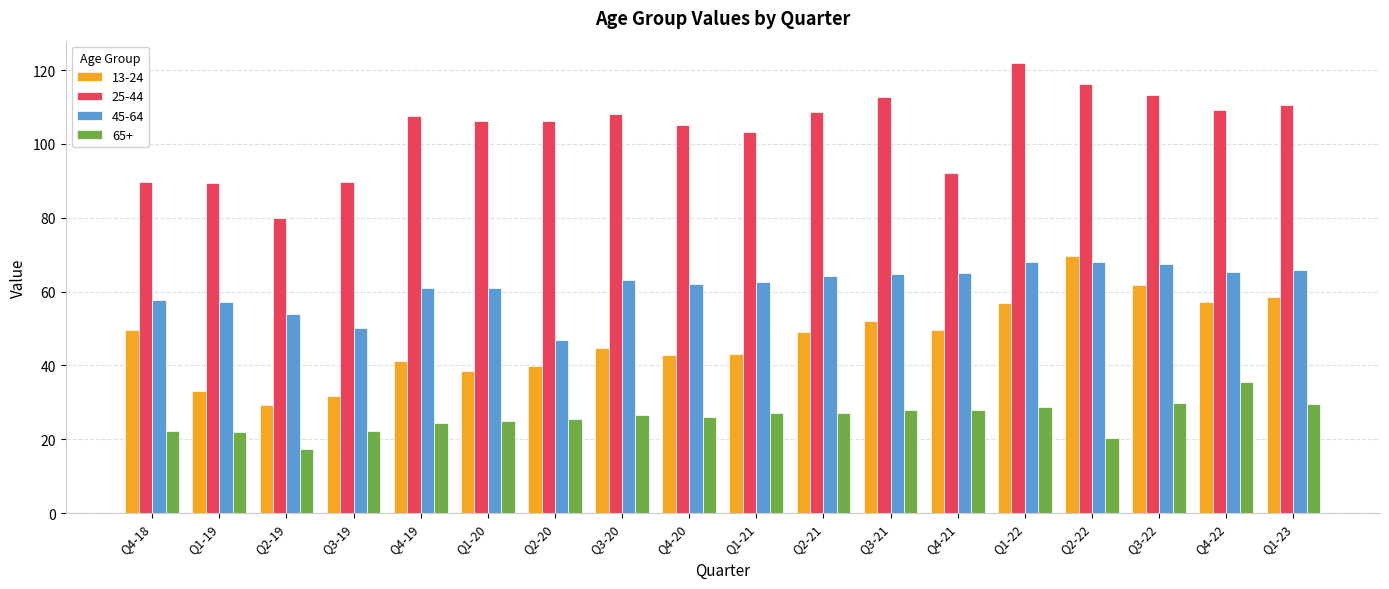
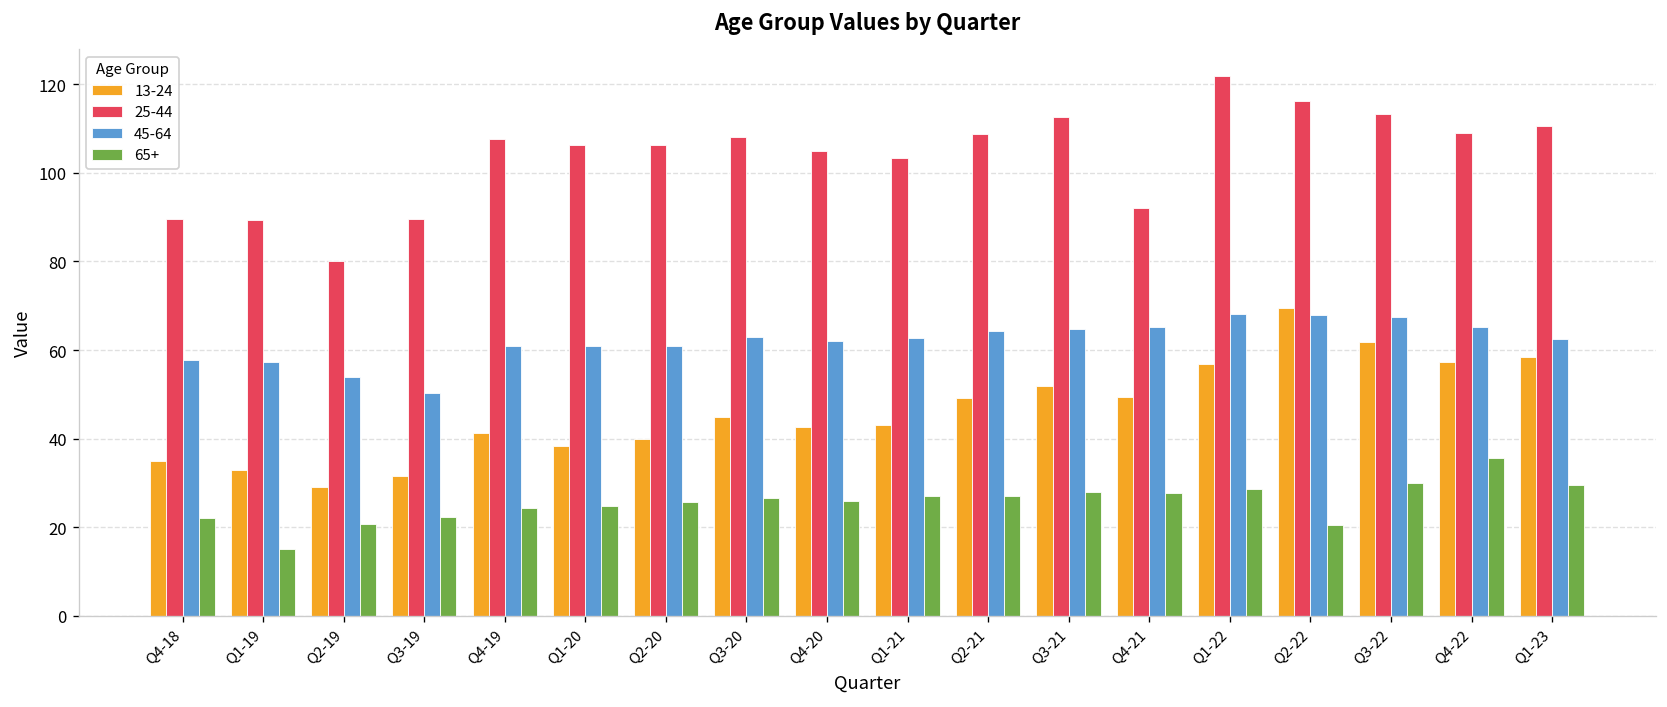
  {
    "13-24": {
-     "Q4-18": 49,
+     "Q4-18": 35,
      "Q1-19": 33,
      "Q2-19": 29,
      "Q3-19": 32,
      "Q4-19": 41,
      "Q1-20": 38,
      "Q2-20": 40,
      "Q3-20": 45,
      "Q4-20": 43,
      "Q1-21": 43,
      "Q2-21": 49,
      "Q3-21": 52,
      "Q4-21": 49,
      "Q1-22": 57,
      "Q2-22": 70,
      "Q3-22": 62,
      "Q4-22": 57,
      "Q1-23": 58
    },
    "25-44": {
      "Q4-18": 90,
      "Q1-19": 89,
      "Q2-19": 80,
      "Q3-19": 90,
      "Q4-19": 108,
      "Q1-20": 106,
      "Q2-20": 106,
      "Q3-20": 108,
      "Q4-20": 105,
      "Q1-21": 103,
      "Q2-21": 109,
      "Q3-21": 113,
      "Q4-21": 92,
      "Q1-22": 122,
      "Q2-22": 116,
      "Q3-22": 113,
      "Q4-22": 109,
      "Q1-23": 111
    },
    "45-64": {
      "Q4-18": 58,
      "Q1-19": 57,
      "Q2-19": 54,
      "Q3-19": 50,
      "Q4-19": 61,
      "Q1-20": 61,
-     "Q2-20": 47,
+     "Q2-20": 61,
      "Q3-20": 63,
      "Q4-20": 62,
      "Q1-21": 63,
      "Q2-21": 64,
      "Q3-21": 65,
      "Q4-21": 65,
      "Q1-22": 68,
      "Q2-22": 68,
      "Q3-22": 67,
      "Q4-22": 65,
-     "Q1-23": 66
+     "Q1-23": 62
    },
    "65+": {
      "Q4-18": 22,
-     "Q1-19": 22,
-     "Q2-19": 17,
+     "Q1-19": 15,
+     "Q2-19": 21,
      "Q3-19": 22,
      "Q4-19": 24,
      "Q1-20": 25,
      "Q2-20": 26,
      "Q3-20": 27,
      "Q4-20": 26,
      "Q1-21": 27,
      "Q2-21": 27,
      "Q3-21": 28,
      "Q4-21": 28,
      "Q1-22": 29,
      "Q2-22": 20,
      "Q3-22": 30,
      "Q4-22": 36,
      "Q1-23": 30
    }
  }
